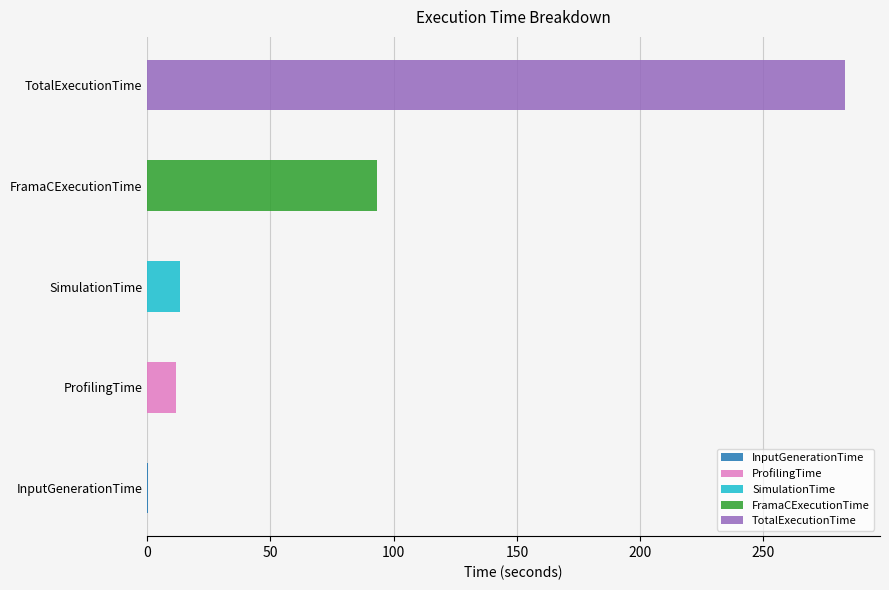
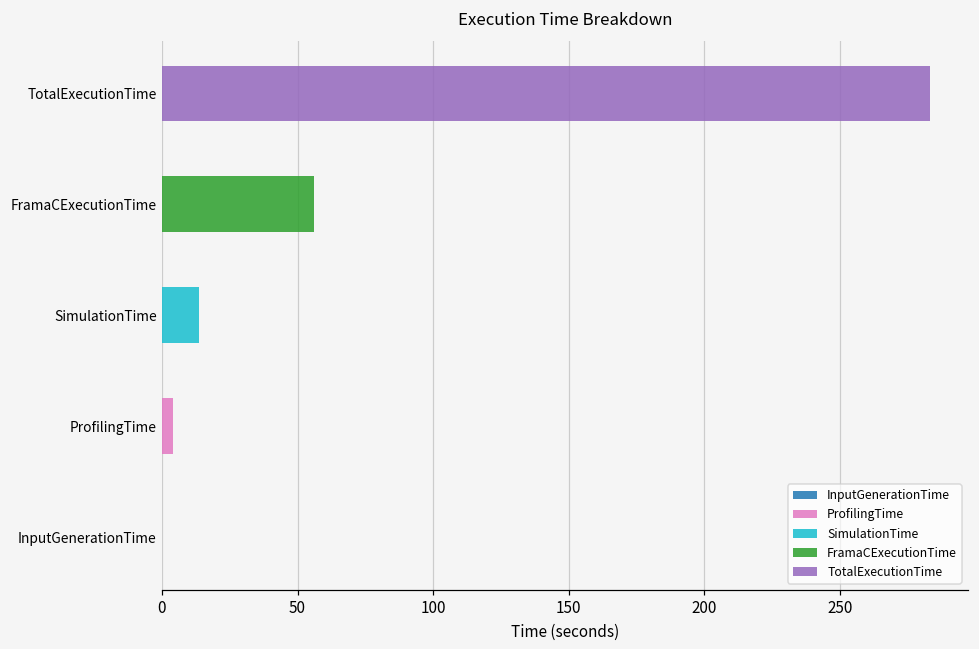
  {
    "TotalExecutionTime": 283,
-   "FramaCExecutionTime": 93,
+   "FramaCExecutionTime": 56,
    "SimulationTime": 13,
-   "ProfilingTime": 12
+   "ProfilingTime": 4
  }
